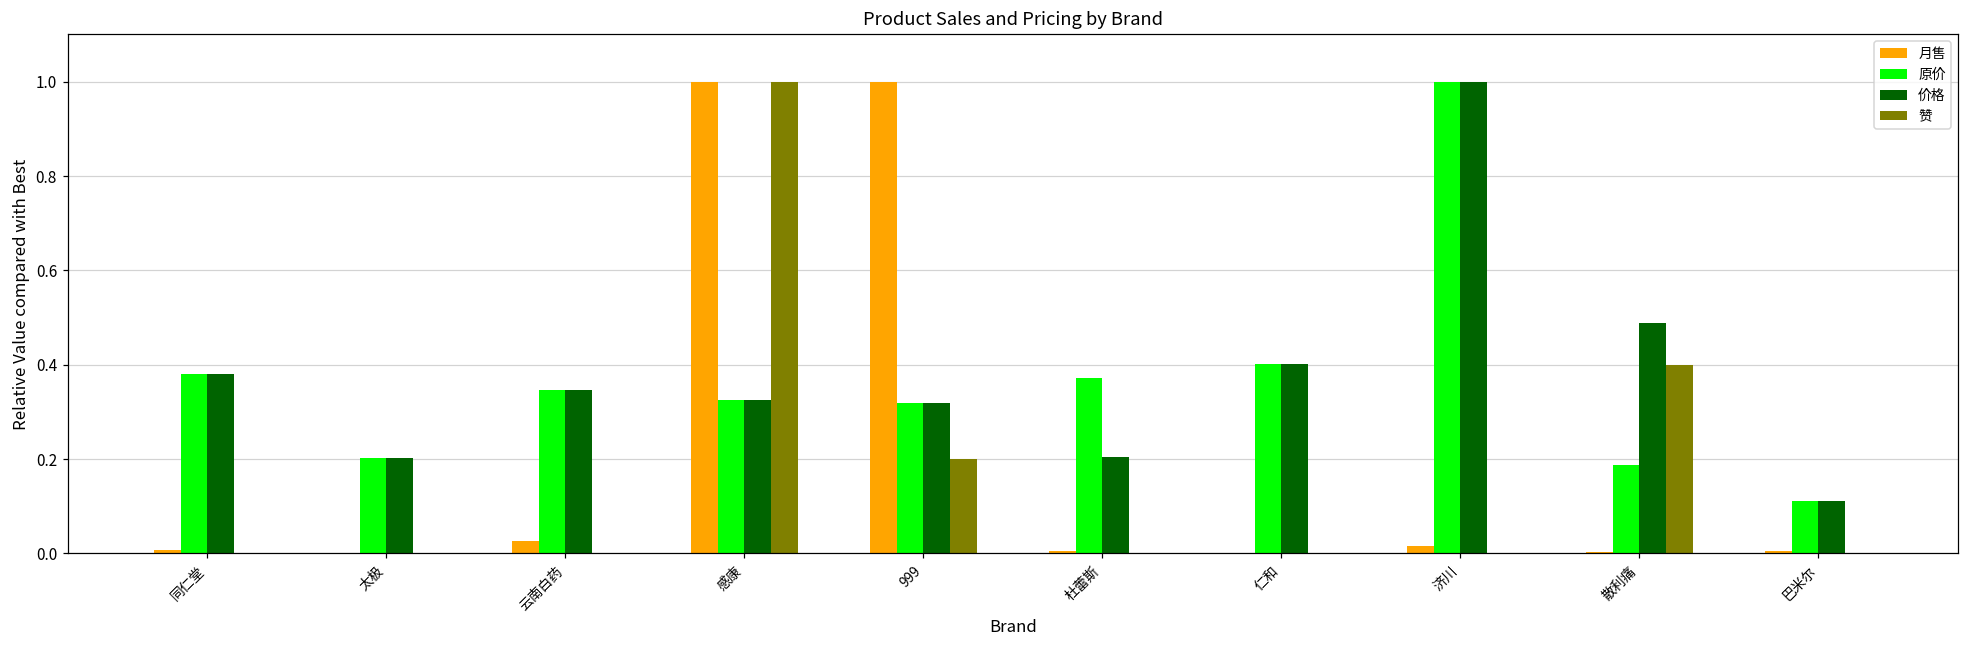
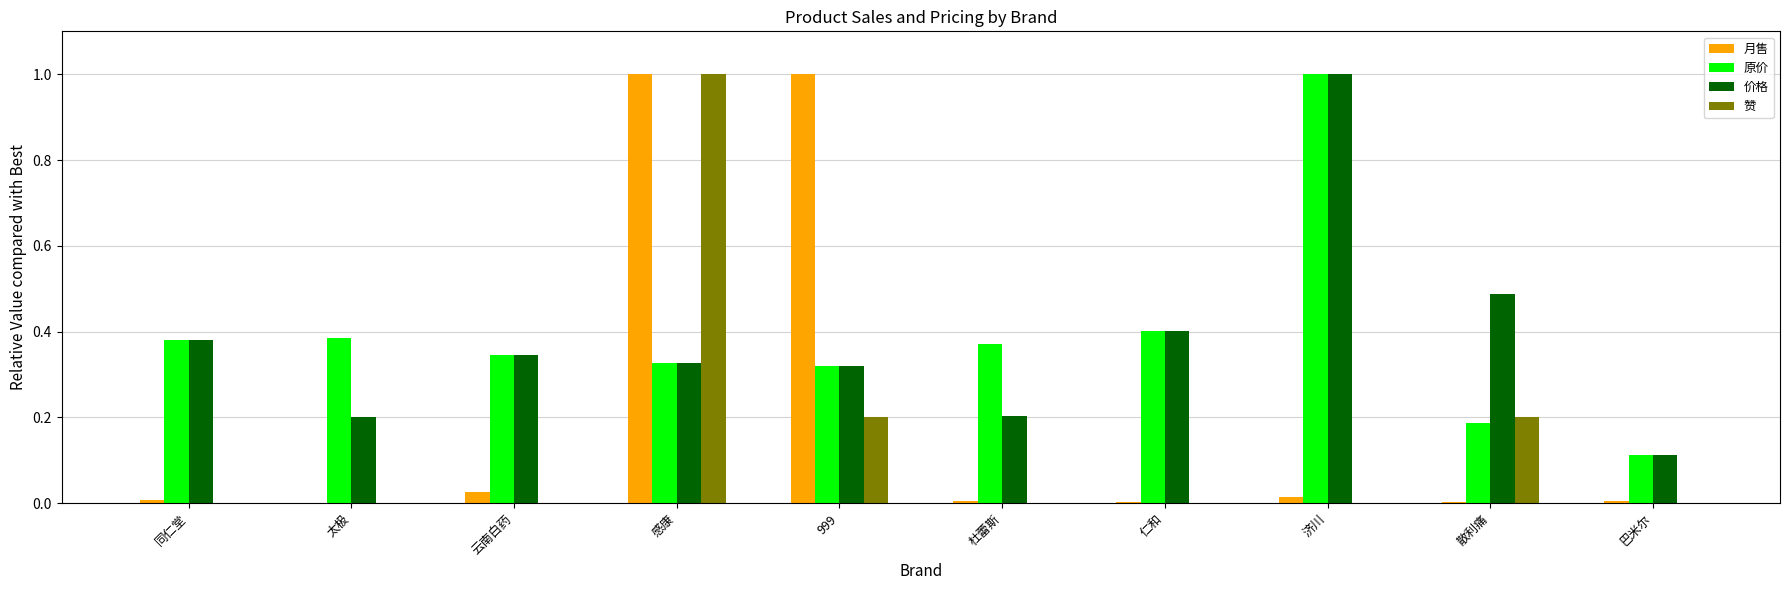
  {
    "月售": {
      "同仁堂": 0.01,
      "云南白药": 0.03,
      "感康": 1.00,
      "999": 1.00,
      "杜蕾斯": 0.01,
      "济川": 0.02,
      "巴米尔": 0.01
    },
    "原价": {
      "同仁堂": 0.38,
-     "太极": 0.20,
+     "太极": 0.39,
      "云南白药": 0.35,
      "感康": 0.33,
      "999": 0.32,
      "杜蕾斯": 0.37,
      "仁和": 0.40,
      "济川": 1.00,
      "散利痛": 0.19,
      "巴米尔": 0.11
    },
    "价格": {
      "同仁堂": 0.38,
      "太极": 0.20,
      "云南白药": 0.35,
      "感康": 0.33,
      "999": 0.32,
      "杜蕾斯": 0.20,
      "仁和": 0.40,
      "济川": 1.00,
      "散利痛": 0.49,
      "巴米尔": 0.11
    },
    "赞": {
      "同仁堂": 0.00,
      "太极": 0.00,
      "云南白药": 0.00,
      "感康": 1.00,
      "999": 0.20,
      "杜蕾斯": 0.00,
      "仁和": 0.00,
      "济川": 0.00,
-     "散利痛": 0.40,
+     "散利痛": 0.20,
      "巴米尔": 0.00
    }
  }
